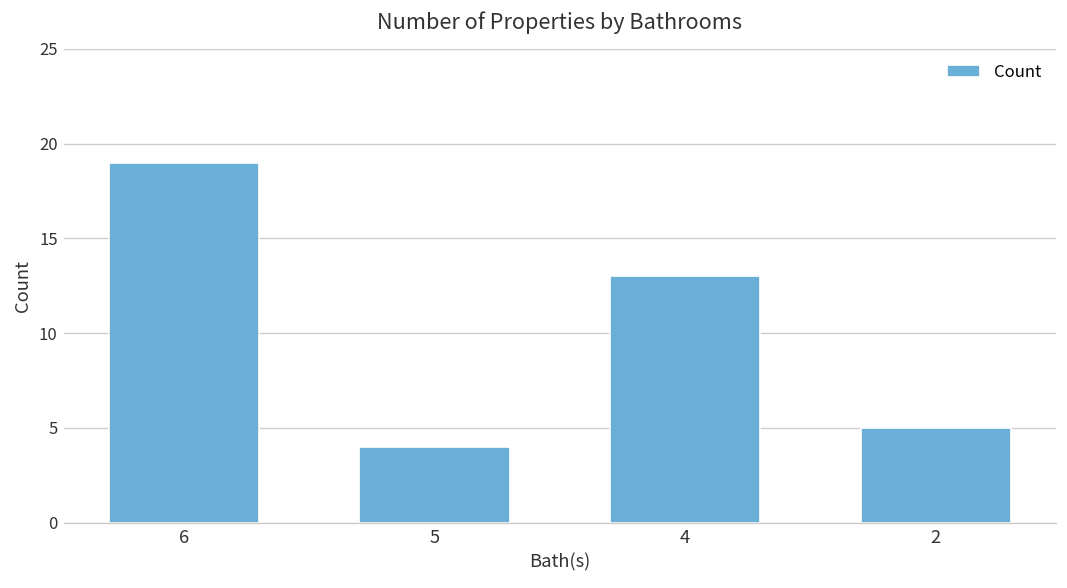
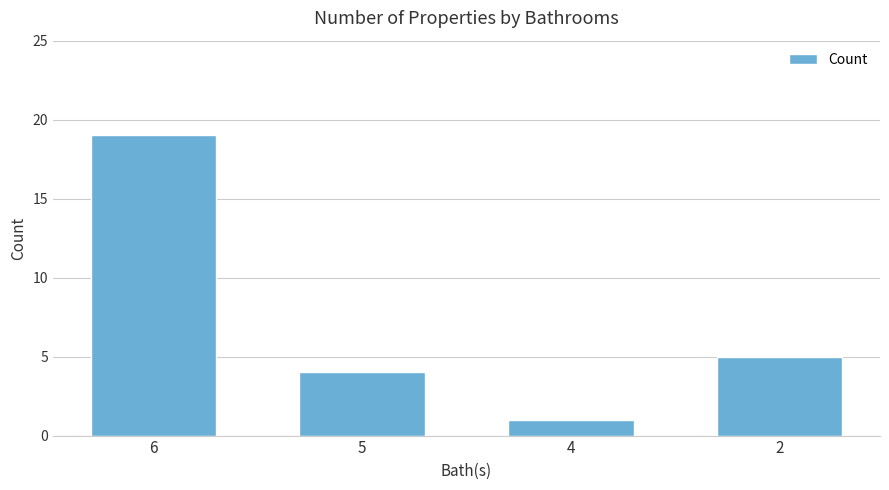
  {
    "6": 19,
    "5": 4,
-   "4": 13,
+   "4": 1,
    "2": 5
  }
